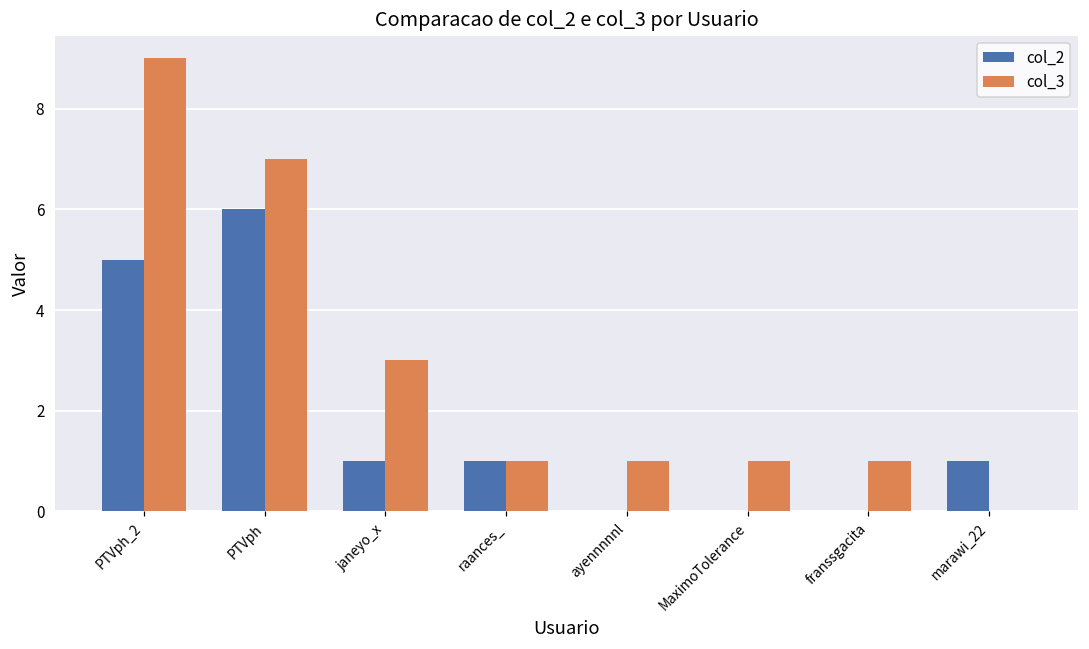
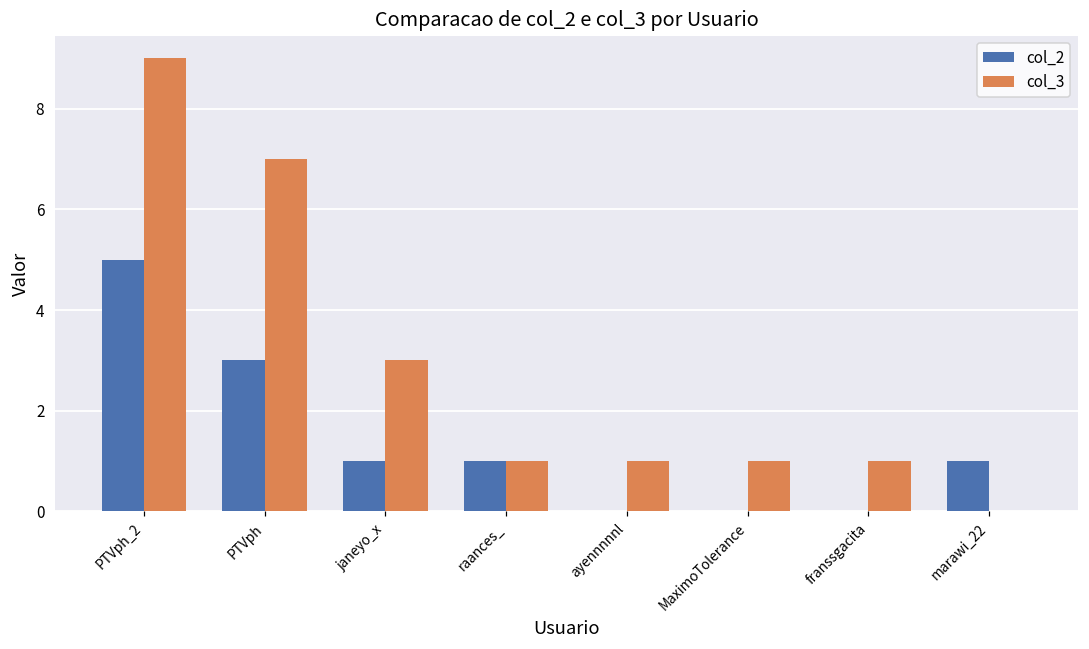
  {
    "col_2": {
      "PTVph_2": 5,
-     "PTVph": 6,
+     "PTVph": 3,
      "janeyo_x": 1,
      "raances_": 1,
      "ayennnnnl": 0,
      "MaximoTolerance": 0,
      "franssgacita": 0,
      "marawi_22": 1
    },
    "col_3": {
      "PTVph_2": 9,
      "PTVph": 7,
      "janeyo_x": 3,
      "raances_": 1,
      "ayennnnnl": 1,
      "MaximoTolerance": 1,
      "franssgacita": 1,
      "marawi_22": 0
    }
  }
